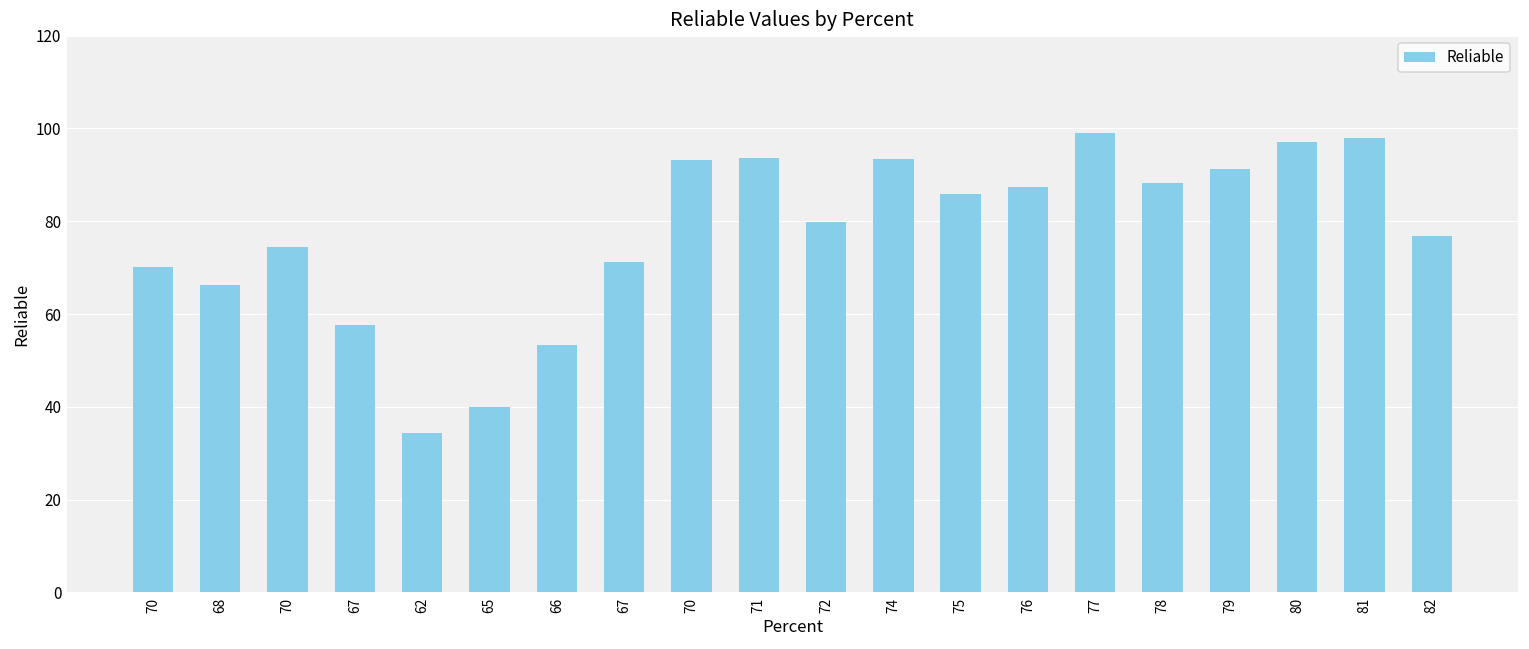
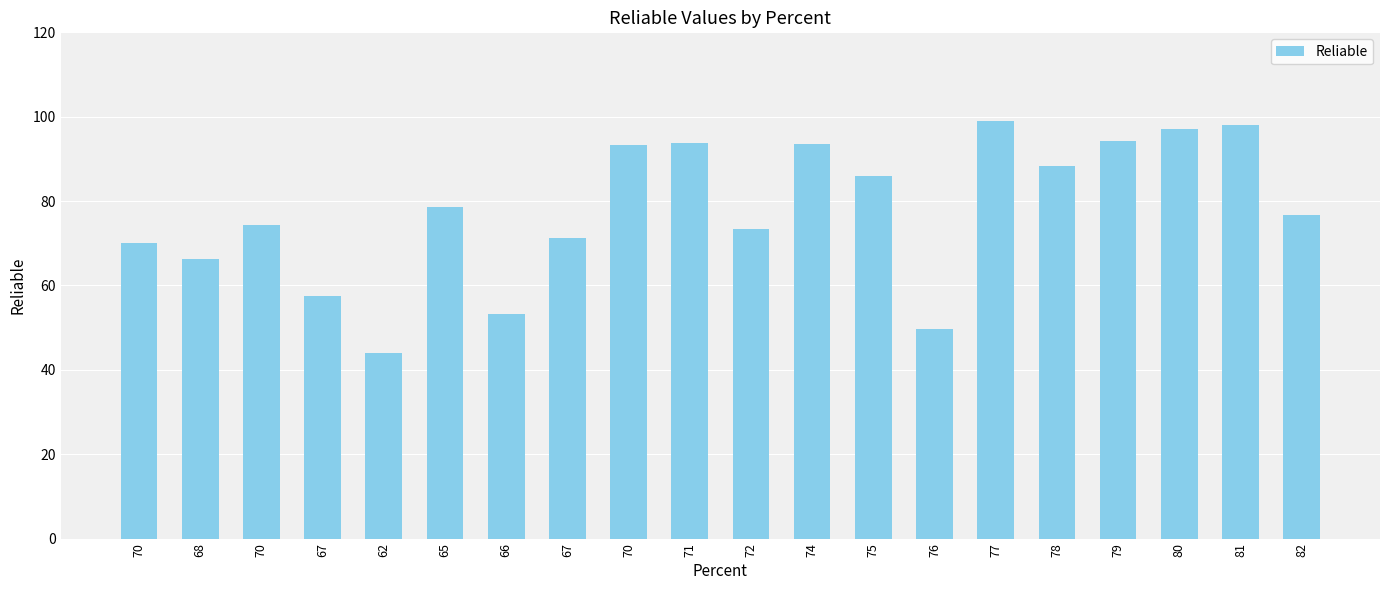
  {
    "68": 66,
-   "62": 34,
-   "65": 40,
+   "62": 44,
+   "65": 78,
    "66": 53,
    "71": 94,
-   "72": 80,
+   "72": 73,
    "74": 93,
    "75": 86,
-   "76": 87,
+   "76": 50,
    "77": 99,
    "78": 88,
-   "79": 91,
+   "79": 94,
    "80": 97,
    "81": 98,
    "82": 77
  }
